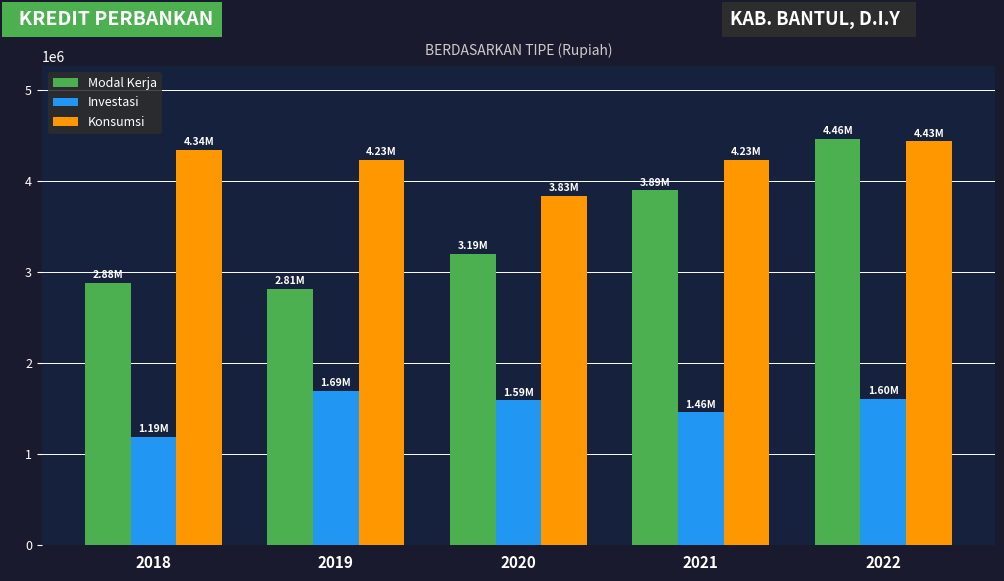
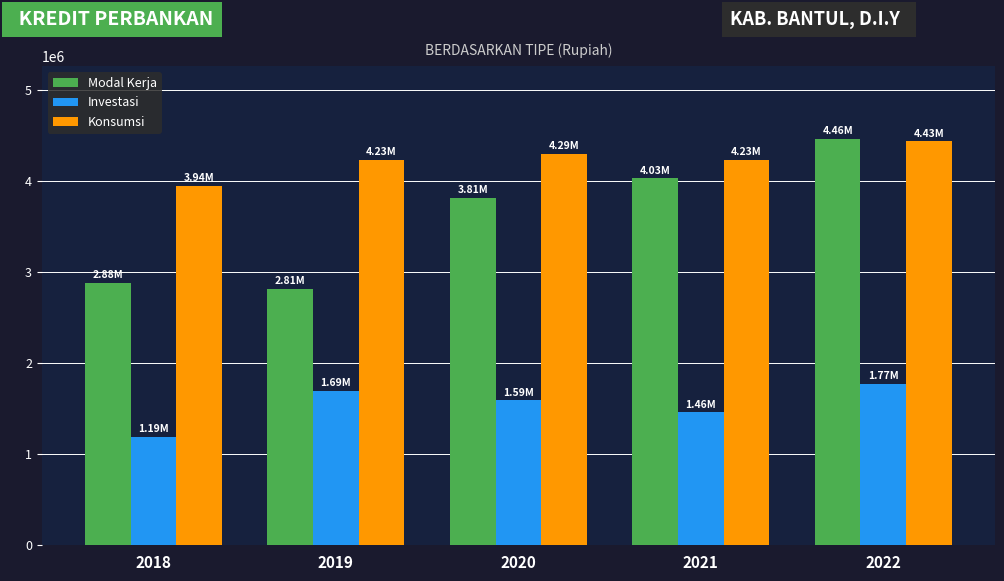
  {
    "Modal Kerja": {
      "2018": "2.88M",
      "2019": "2.81M",
-     "2020": "3.19M",
-     "2021": "3.89M",
+     "2020": "3.81M",
+     "2021": "4.03M",
      "2022": "4.46M"
    },
    "Investasi": {
      "2018": "1.19M",
      "2019": "1.69M",
      "2020": "1.59M",
      "2021": "1.46M",
-     "2022": "1.60M"
+     "2022": "1.77M"
    },
    "Konsumsi": {
-     "2018": "4.34M",
+     "2018": "3.94M",
      "2019": "4.23M",
-     "2020": "3.83M",
+     "2020": "4.29M",
      "2021": "4.23M",
      "2022": "4.43M"
    }
  }
